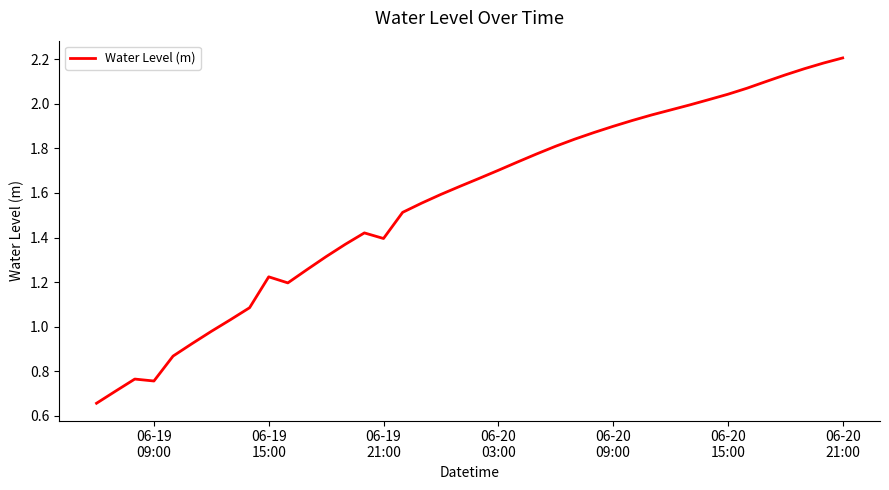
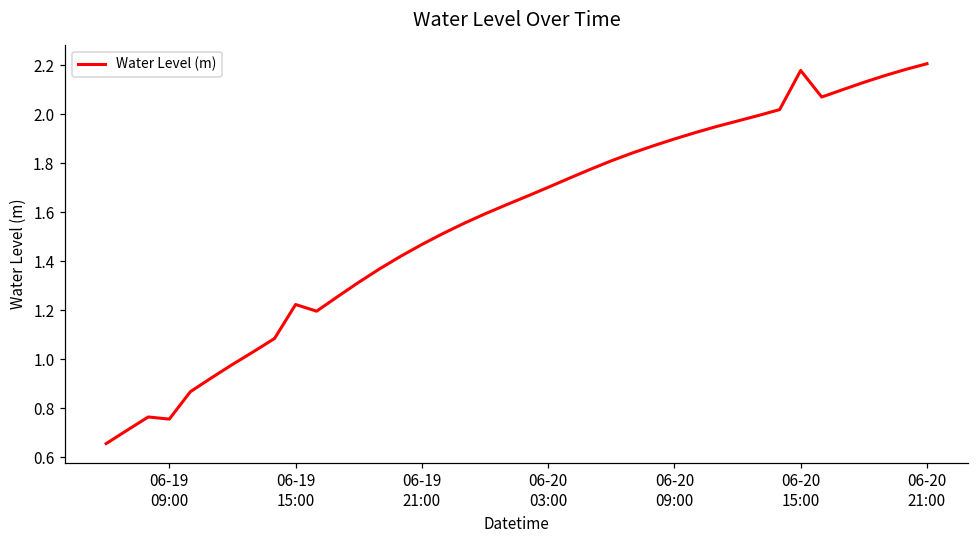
  {
    "06-19 09:00": 0.76,
    "06-19 15:00": 1.22,
-   "06-19 21:00": 1.40,
+   "06-19 21:00": 1.47,
    "06-20 03:00": 1.70,
    "06-20 09:00": 1.90,
-   "06-20 15:00": 2.04,
+   "06-20 15:00": 2.18,
    "06-20 21:00": 2.21
  }
